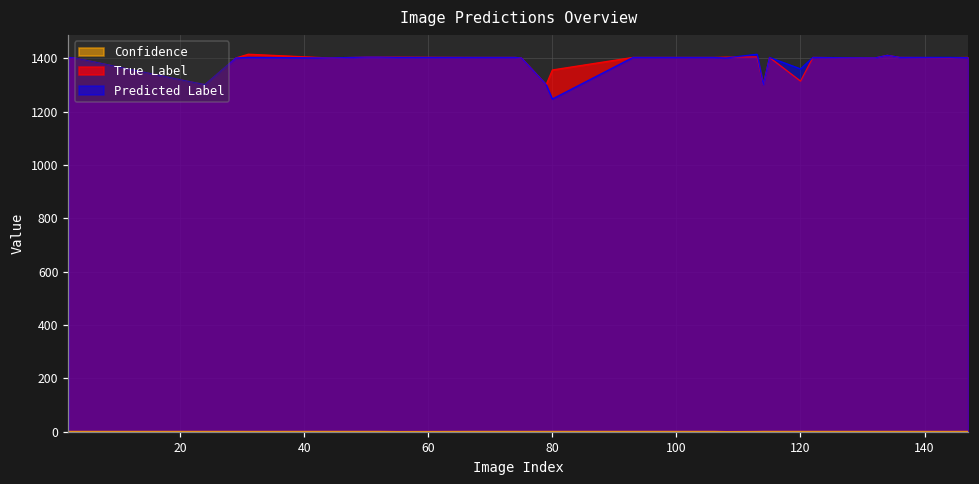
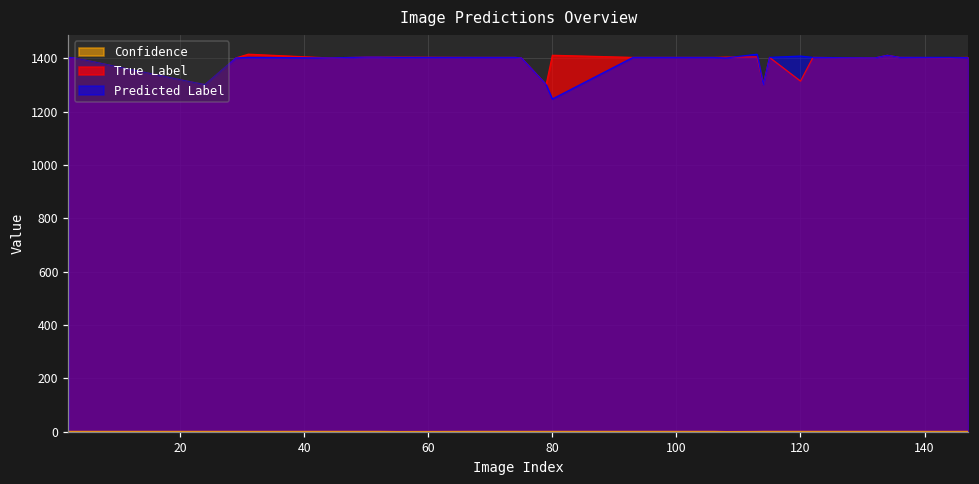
  {
    "Confidence": {
      "80": 0,
      "120": 0
    },
    "True Label": {
-     "80": 1360,
+     "80": 1410,
      "120": 1320
    },
    "Predicted Label": {
      "80": 1250,
-     "120": 1360
+     "120": 1410
    }
  }
